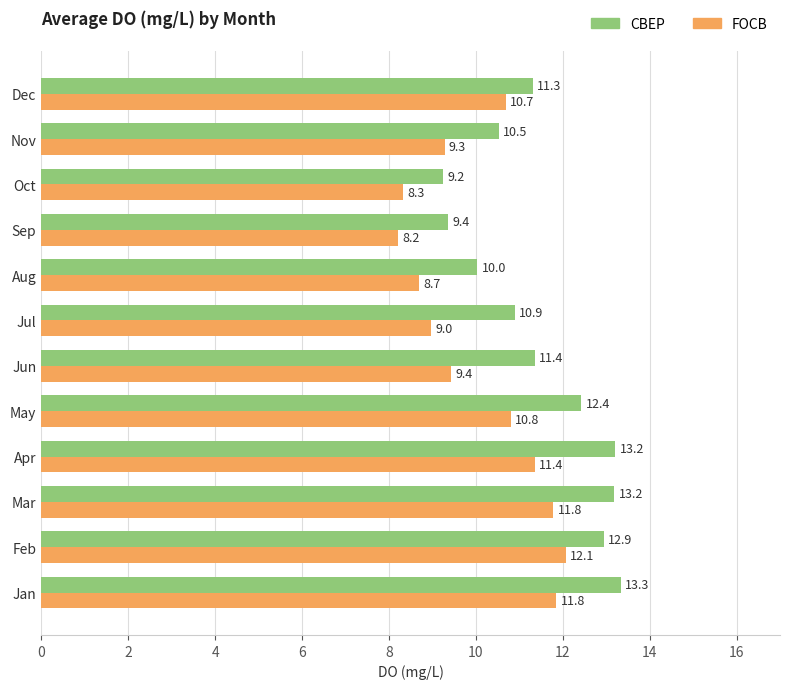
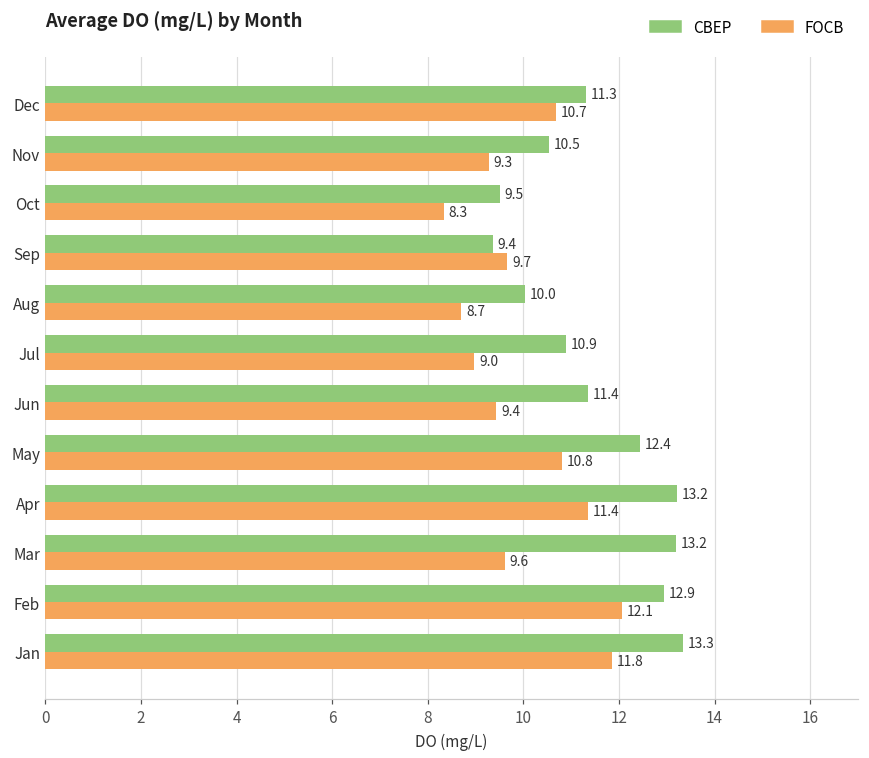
  {
    "CBEP": {
      "Dec": 11.3,
      "Nov": 10.5,
-     "Oct": 9.2,
+     "Oct": 9.5,
      "Sep": 9.4,
      "Aug": 10.0,
      "Jul": 10.9,
      "Jun": 11.4,
      "May": 12.4,
      "Apr": 13.2,
      "Mar": 13.2,
      "Feb": 12.9,
      "Jan": 13.3
    },
    "FOCB": {
      "Dec": 10.7,
      "Nov": 9.3,
      "Oct": 8.3,
-     "Sep": 8.2,
+     "Sep": 9.7,
      "Aug": 8.7,
      "Jul": 9.0,
      "Jun": 9.4,
      "May": 10.8,
      "Apr": 11.4,
-     "Mar": 11.8,
+     "Mar": 9.6,
      "Feb": 12.1,
      "Jan": 11.8
    }
  }
